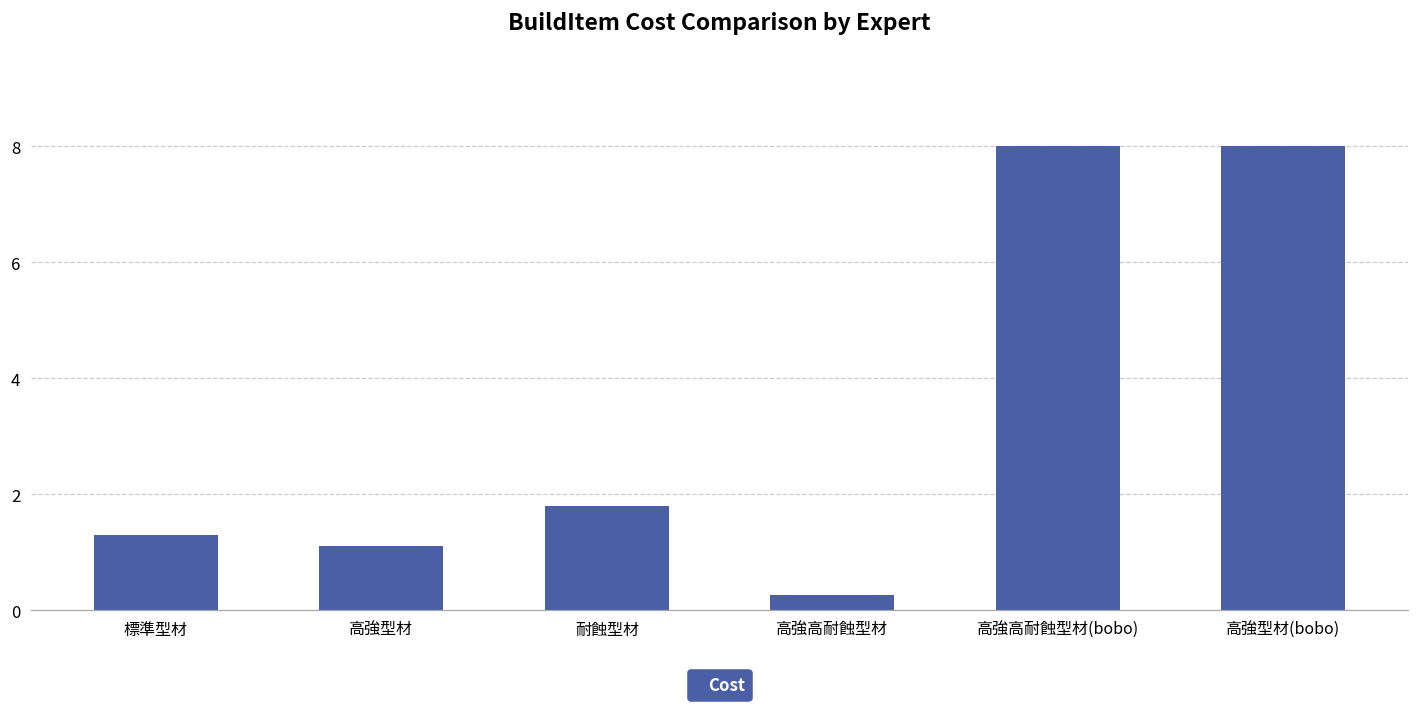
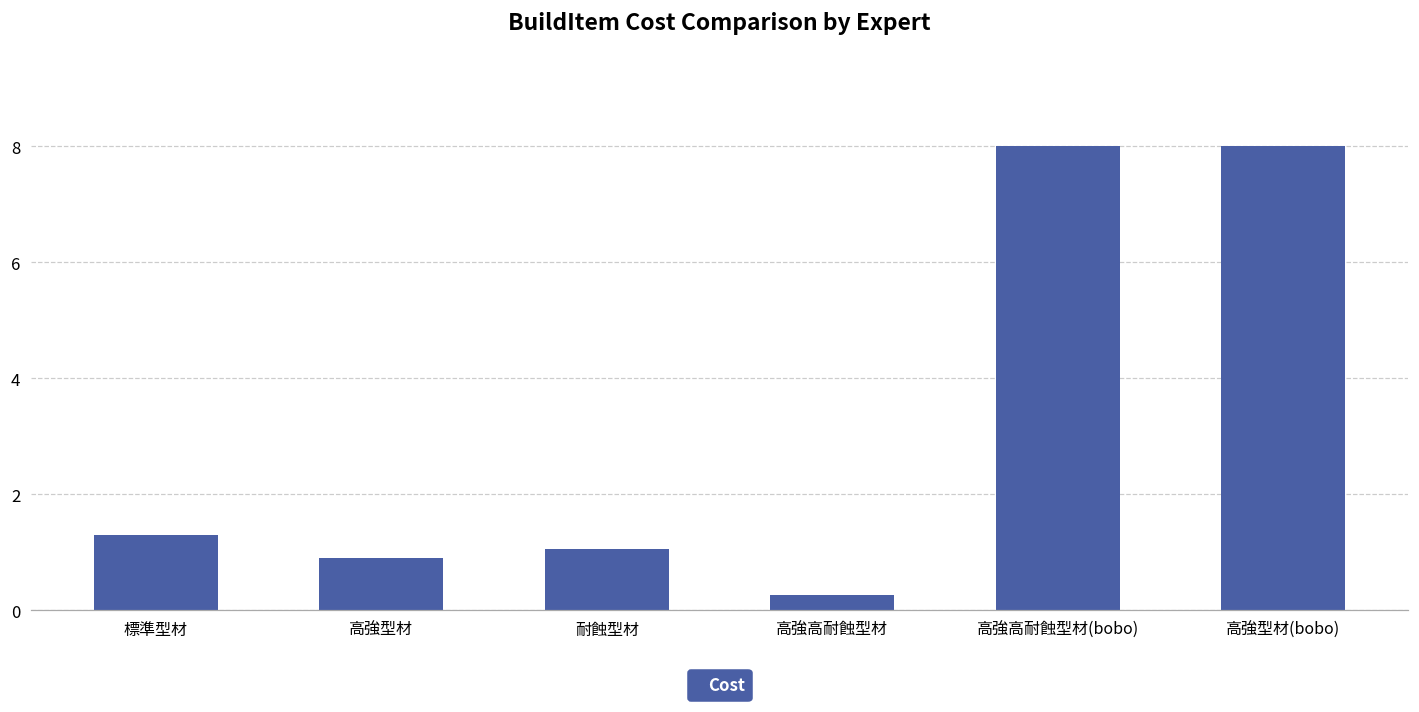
  {
    "標準型材": 1.3,
-   "高強型材": 1.1,
-   "耐蝕型材": 1.8,
+   "高強型材": 0.9,
+   "耐蝕型材": 1.1,
    "高強高耐蝕型材": 0.3,
    "高強高耐蝕型材(bobo)": 8.0,
    "高強型材(bobo)": 8.0
  }
